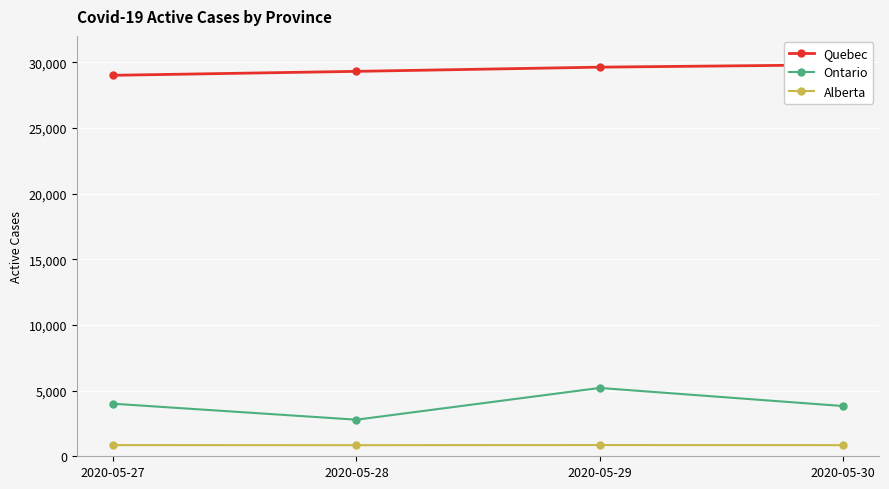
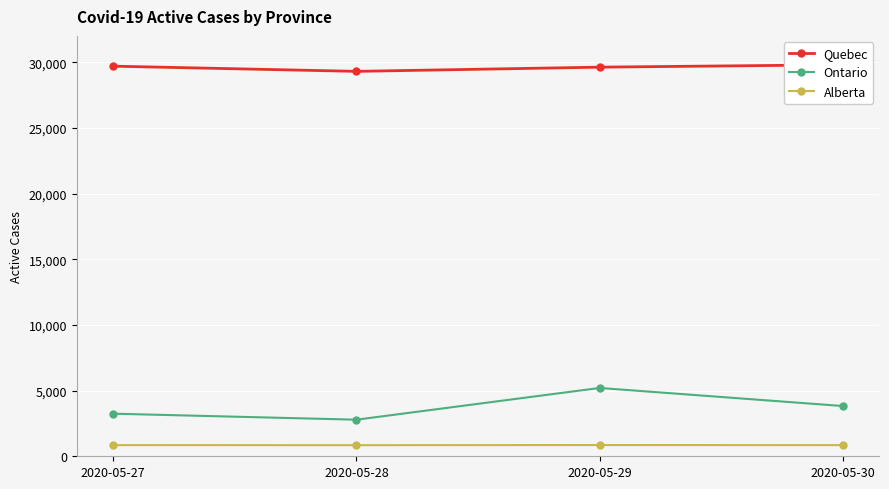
  {
    "Quebec": {
-     "2020-05-27": "29,000",
+     "2020-05-27": "29,700",
      "2020-05-28": "29,300",
      "2020-05-29": "29,600"
    },
    "Ontario": {
-     "2020-05-27": "4,000",
+     "2020-05-27": "3,200",
      "2020-05-28": "2,800",
      "2020-05-29": "5,200",
      "2020-05-30": "3,800"
    },
    "Alberta": {
      "2020-05-27": "900",
      "2020-05-28": "800",
      "2020-05-29": "900",
      "2020-05-30": "800"
    }
  }
